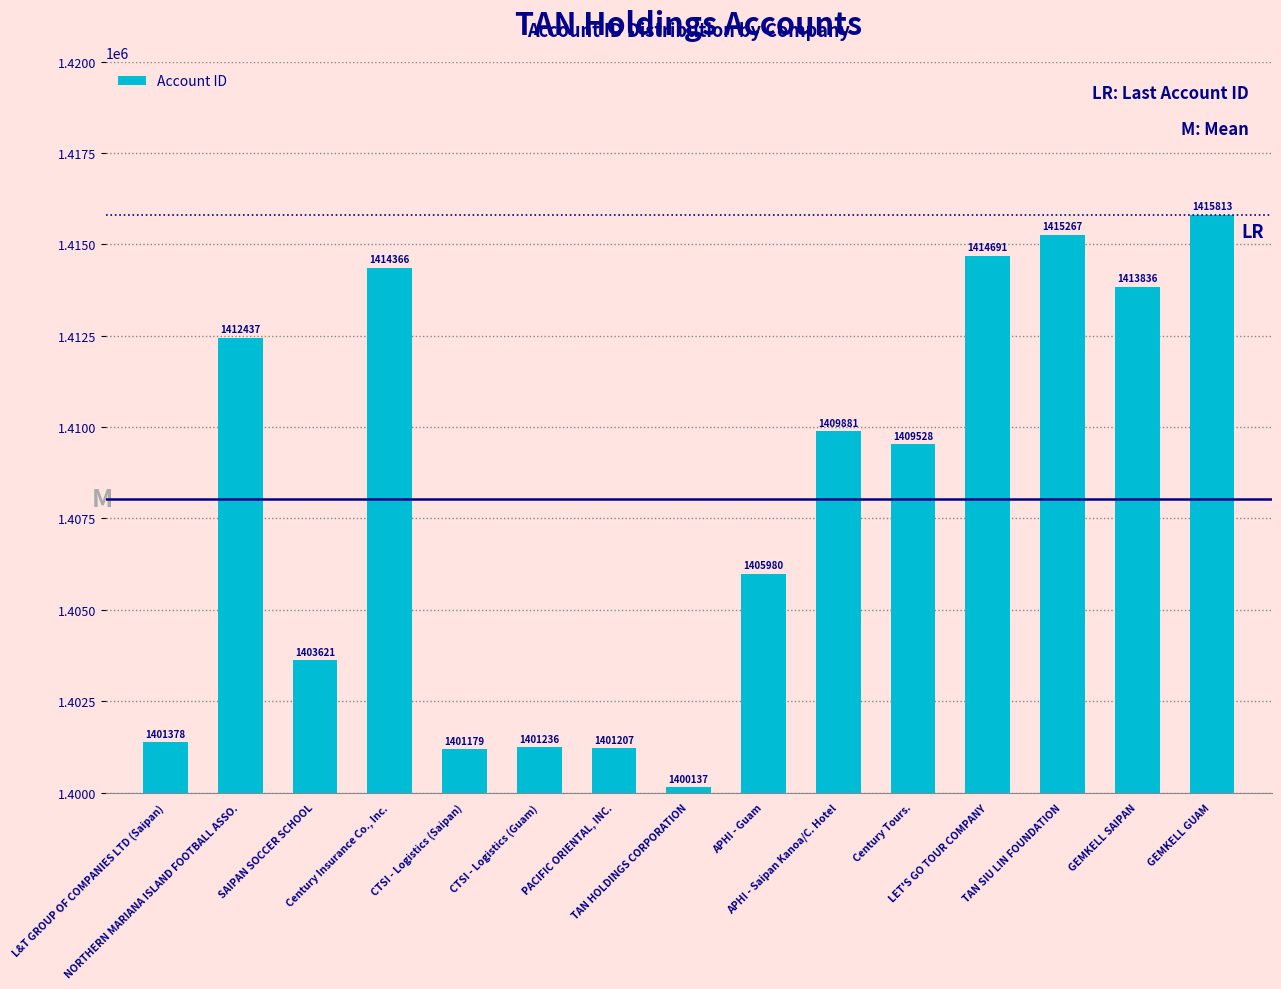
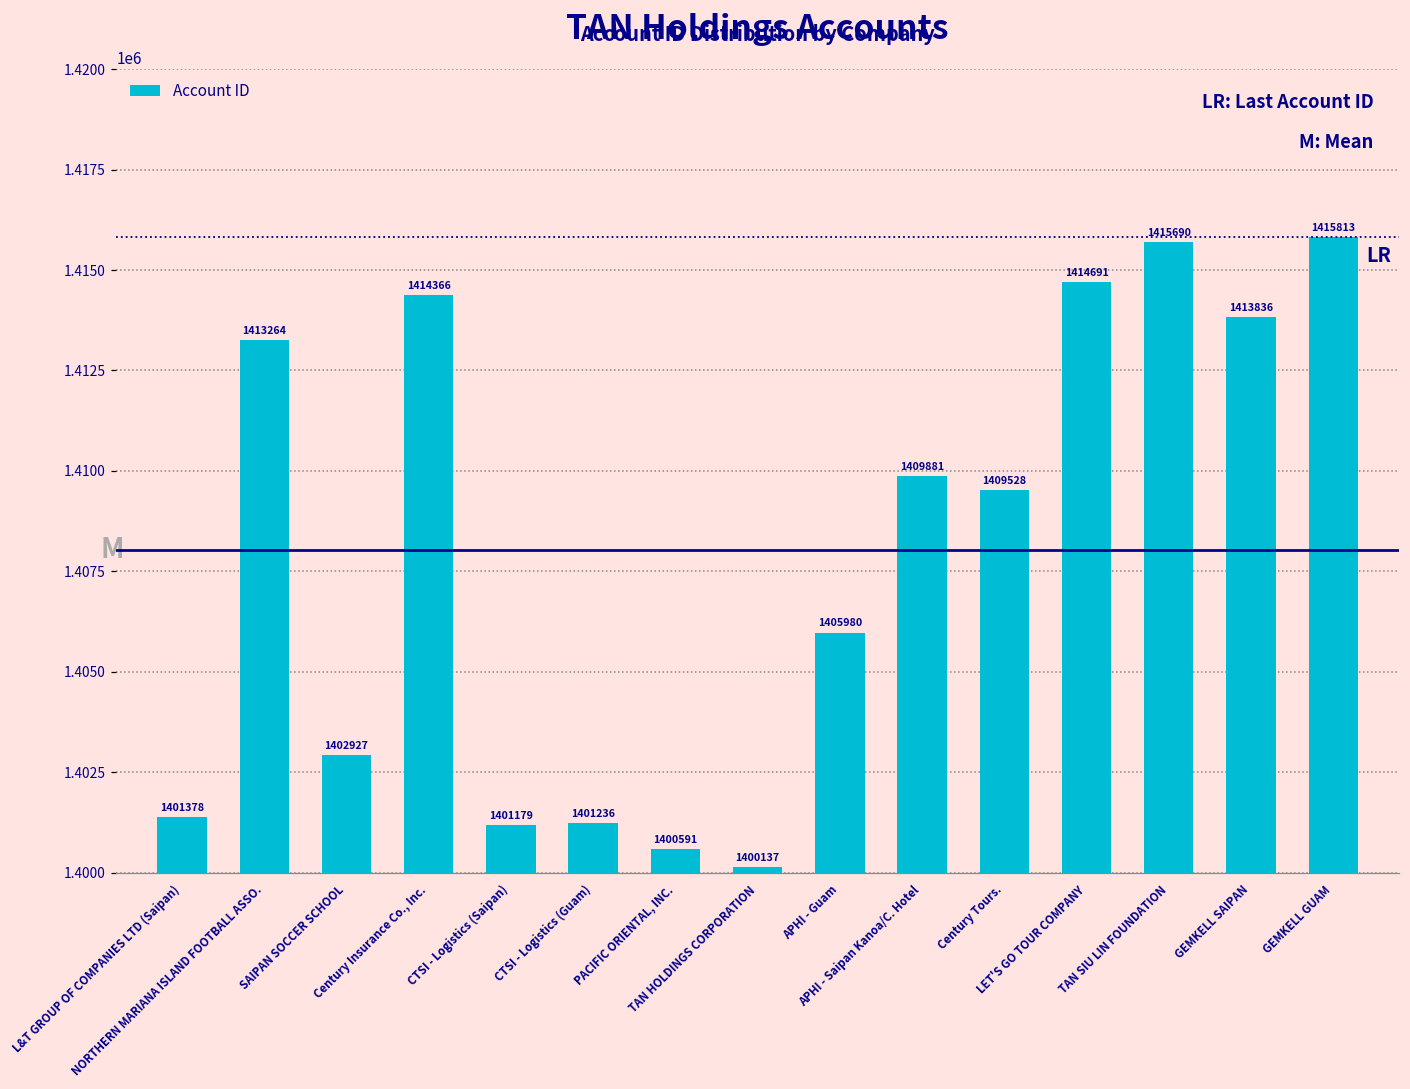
  {
    "L&T GROUP OF COMPANIES LTD (Saipan)": 1401378,
-   "NORTHERN MARIANA ISLAND FOOTBALL ASSO.": 1412437,
-   "SAIPAN SOCCER SCHOOL": 1403621,
+   "NORTHERN MARIANA ISLAND FOOTBALL ASSO.": 1413264,
+   "SAIPAN SOCCER SCHOOL": 1402927,
    "Century Insurance Co., Inc.": 1414366,
    "CTSI - Logistics (Saipan)": 1401179,
    "CTSI - Logistics (Guam)": 1401236,
-   "PACIFIC ORIENTAL, INC.": 1401207,
+   "PACIFIC ORIENTAL, INC.": 1400591,
    "TAN HOLDINGS CORPORATION": 1400137,
    "APHI - Guam": 1405980,
    "APHI - Saipan Kanoa/C. Hotel": 1409881,
    "Century Tours.": 1409528,
    "LET'S GO TOUR COMPANY": 1414691,
-   "TAN SIU LIN FOUNDATION": 1415267,
+   "TAN SIU LIN FOUNDATION": 1415690,
    "GEMKELL SAIPAN": 1413836,
    "GEMKELL GUAM": 1415813
  }
